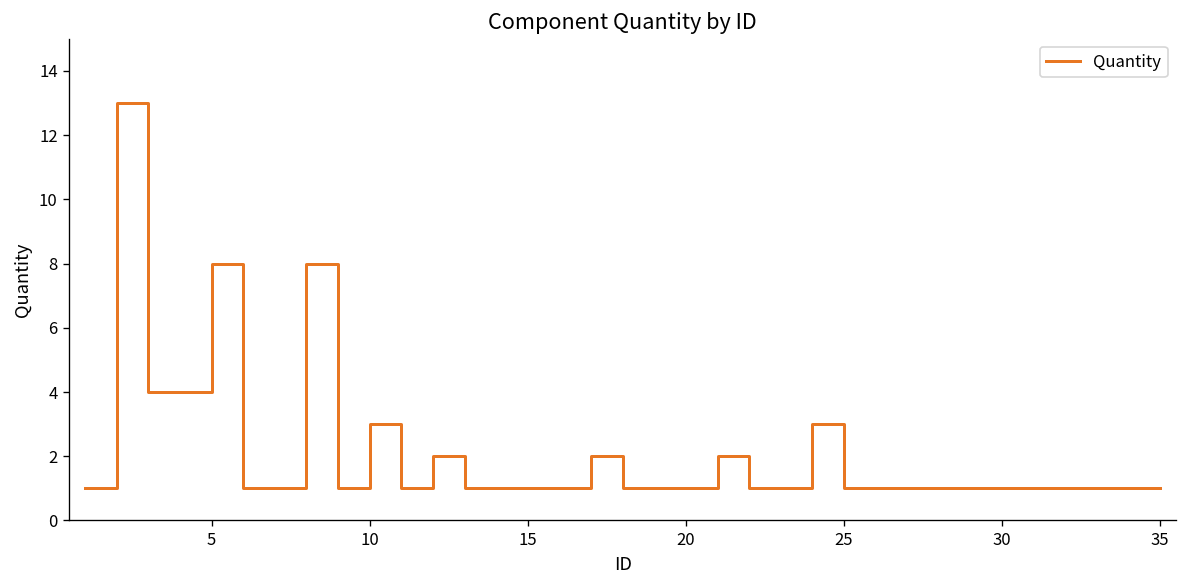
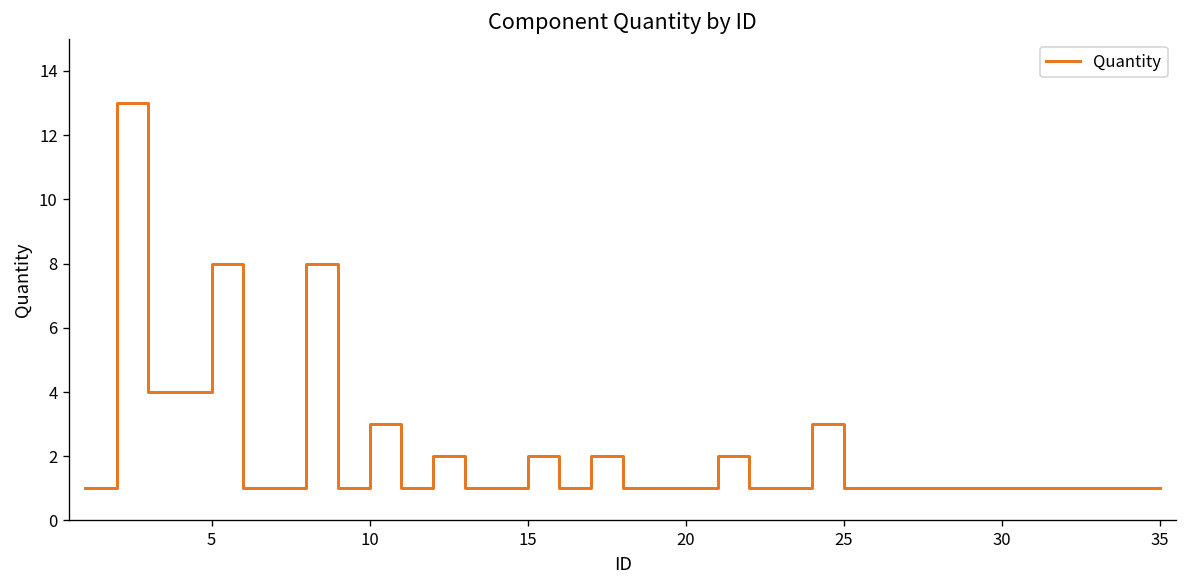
  {
    "5": 8,
    "10": 3,
-   "15": 1,
+   "15": 2,
    "20": 1,
    "25": 1,
    "30": 1,
    "35": 1
  }
